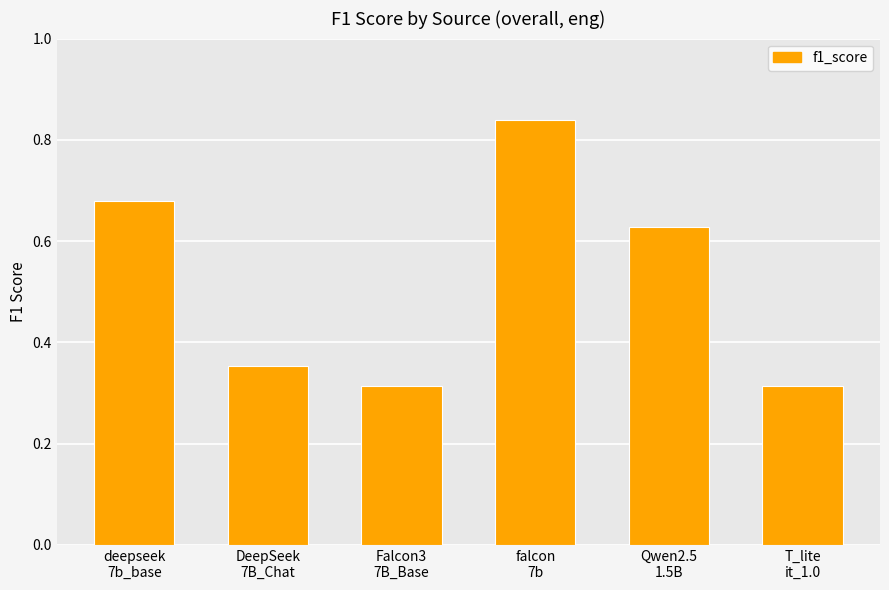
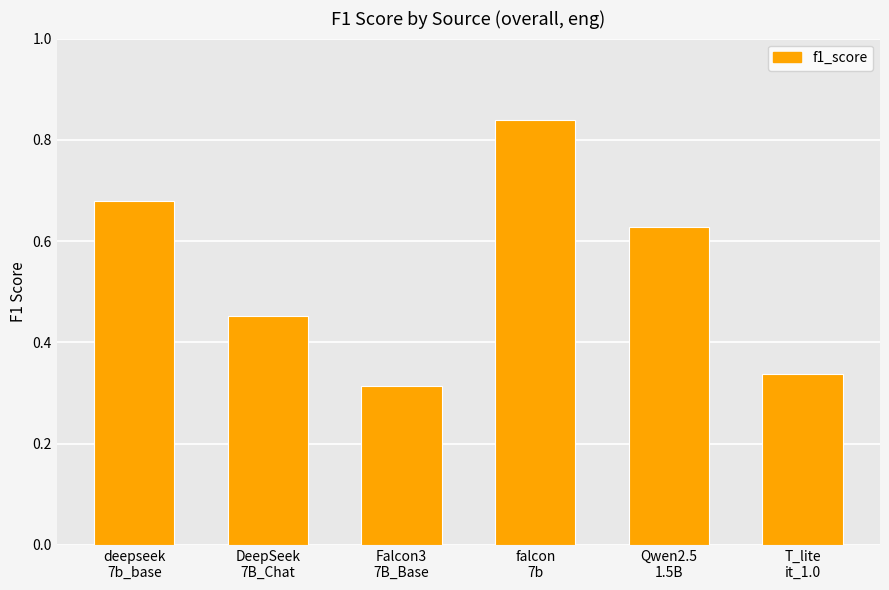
  {
    "deepseek 7b_base": 0.68,
-   "DeepSeek 7B_Chat": 0.35,
+   "DeepSeek 7B_Chat": 0.45,
    "Falcon3 7B_Base": 0.31,
    "falcon 7b": 0.84,
    "Qwen2.5 1.5B": 0.63,
-   "T_lite it_1.0": 0.31
+   "T_lite it_1.0": 0.34
  }
